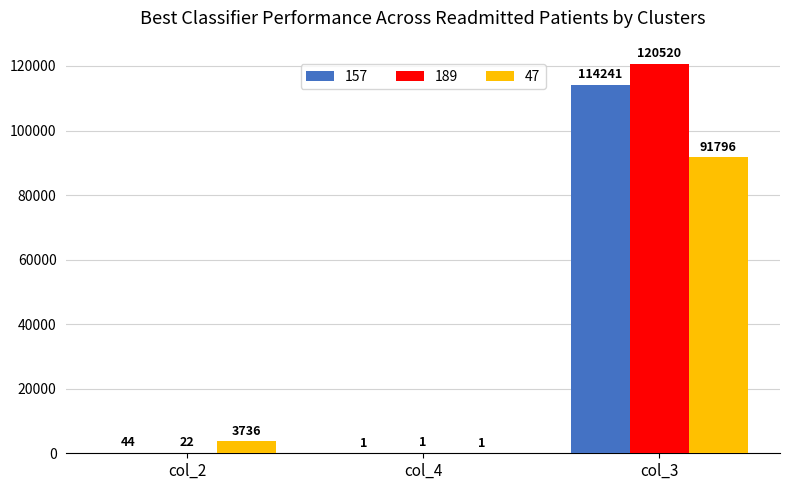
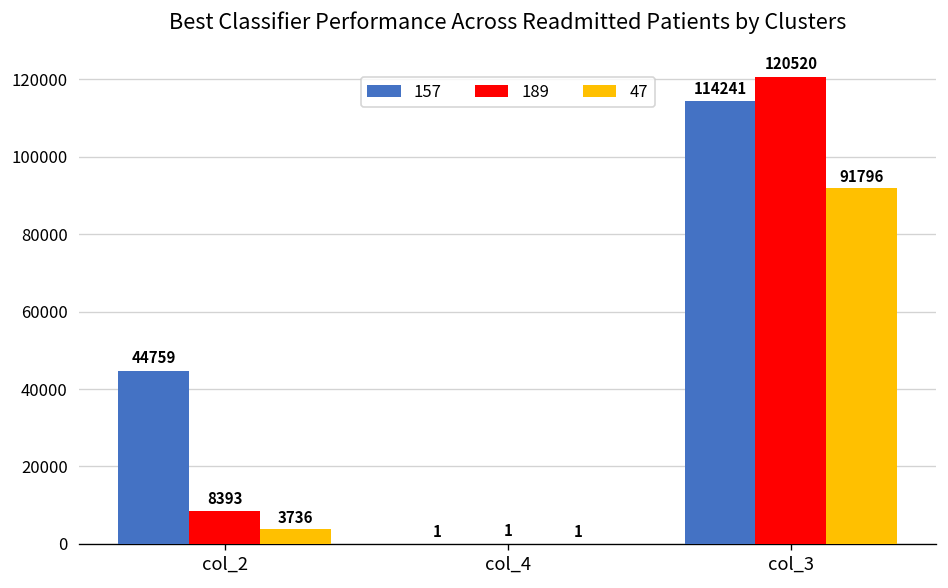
  {
    "157": {
-     "col_2": 44,
+     "col_2": 44759,
      "col_4": 1,
      "col_3": 114241
    },
    "189": {
-     "col_2": 22,
+     "col_2": 8393,
      "col_4": 1,
      "col_3": 120520
    },
    "47": {
      "col_2": 3736,
      "col_4": 1,
      "col_3": 91796
    }
  }
